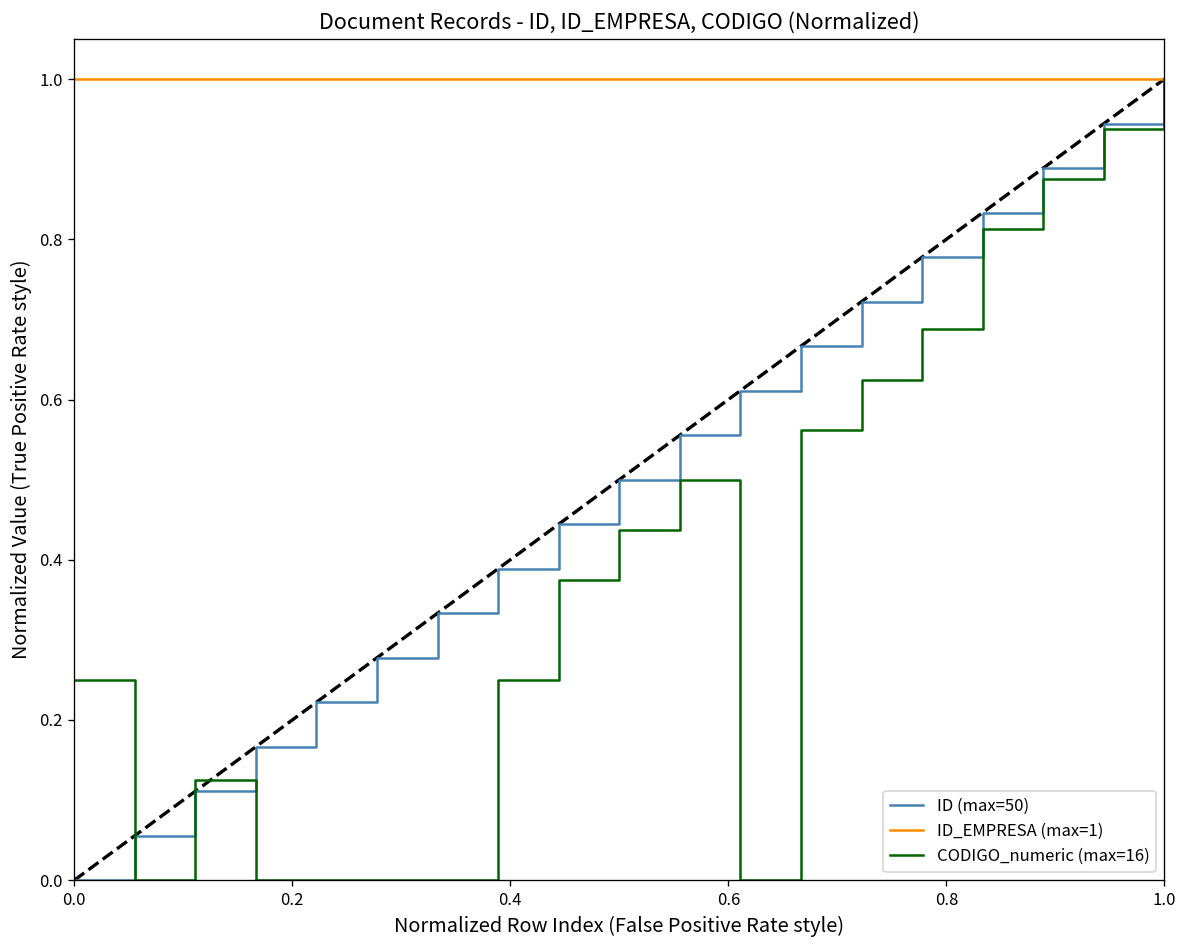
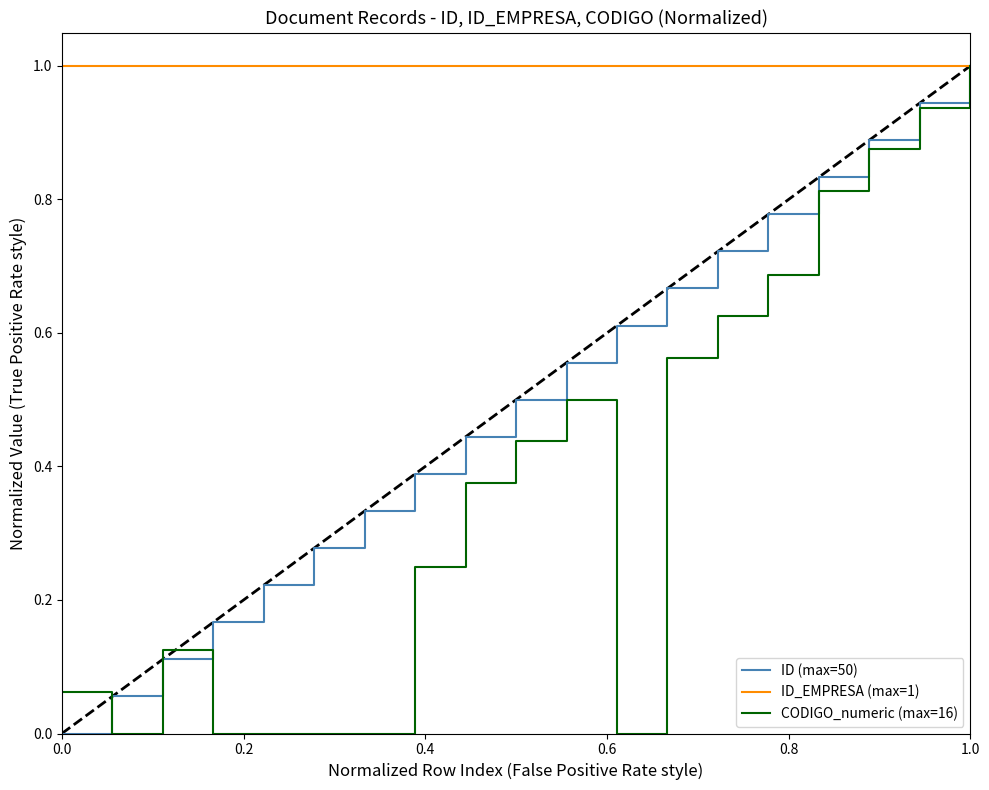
  {
    "ID_EMPRESA (max=1)": {
      "0.0": 1.00
    },
    "CODIGO_numeric (max=16)": {
-     "0.0": 0.25
+     "0.0": 0.06
    }
  }
